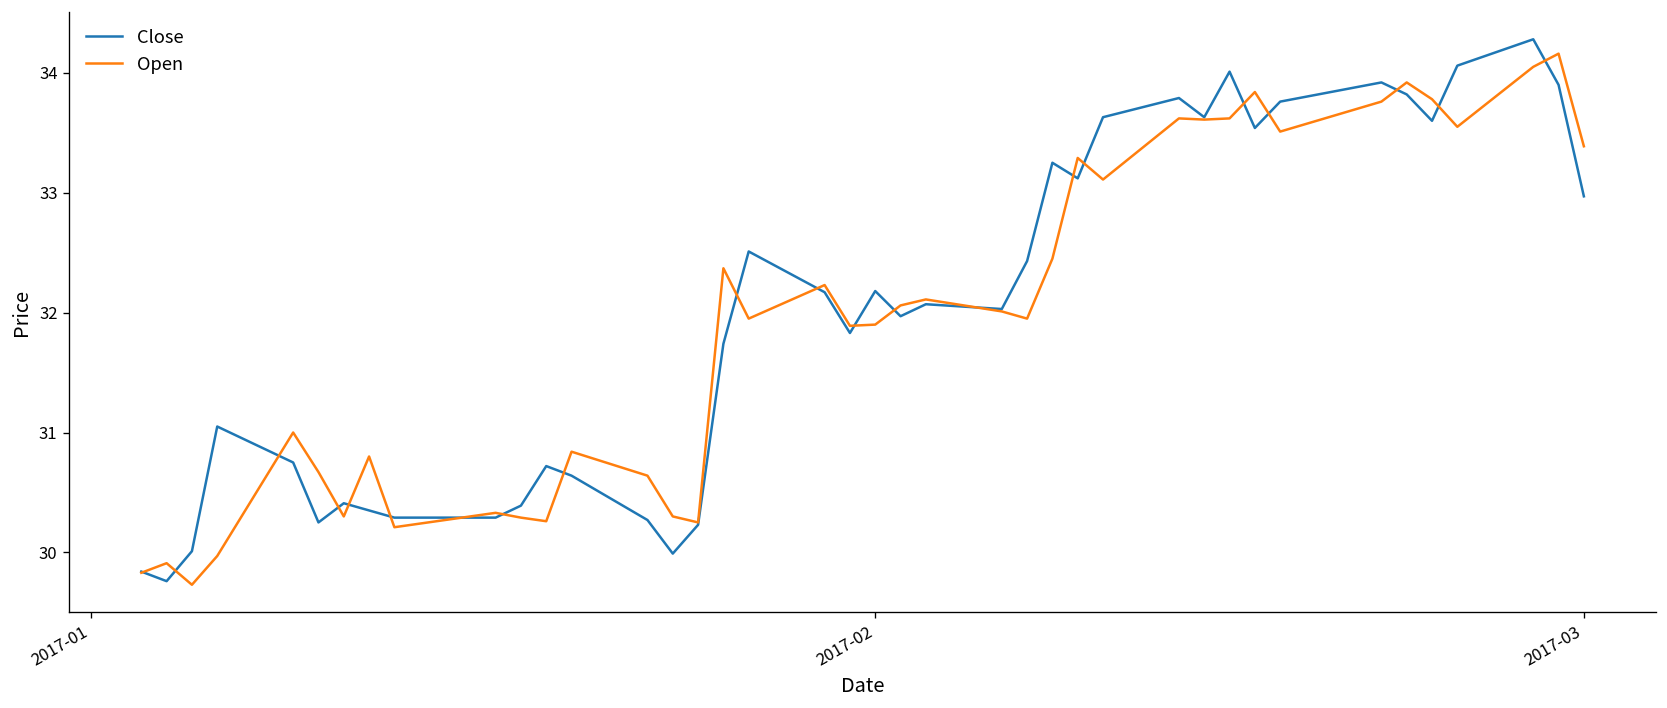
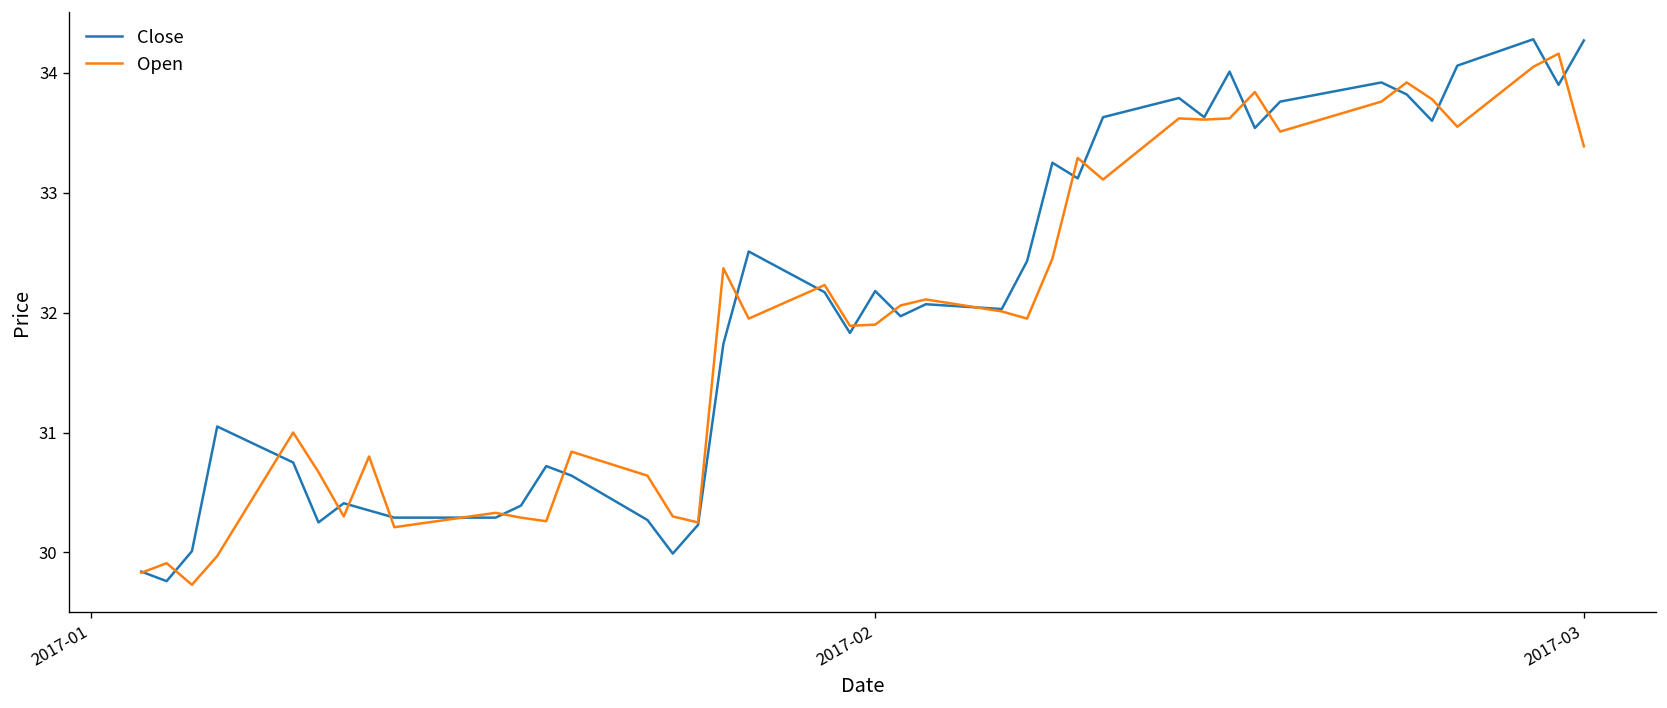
  {
    "Close": {
      "2017-02": 32.2,
-     "2017-03": 33.0
+     "2017-03": 34.3
    },
    "Open": {
      "2017-02": 31.9,
      "2017-03": 33.4
    }
  }
